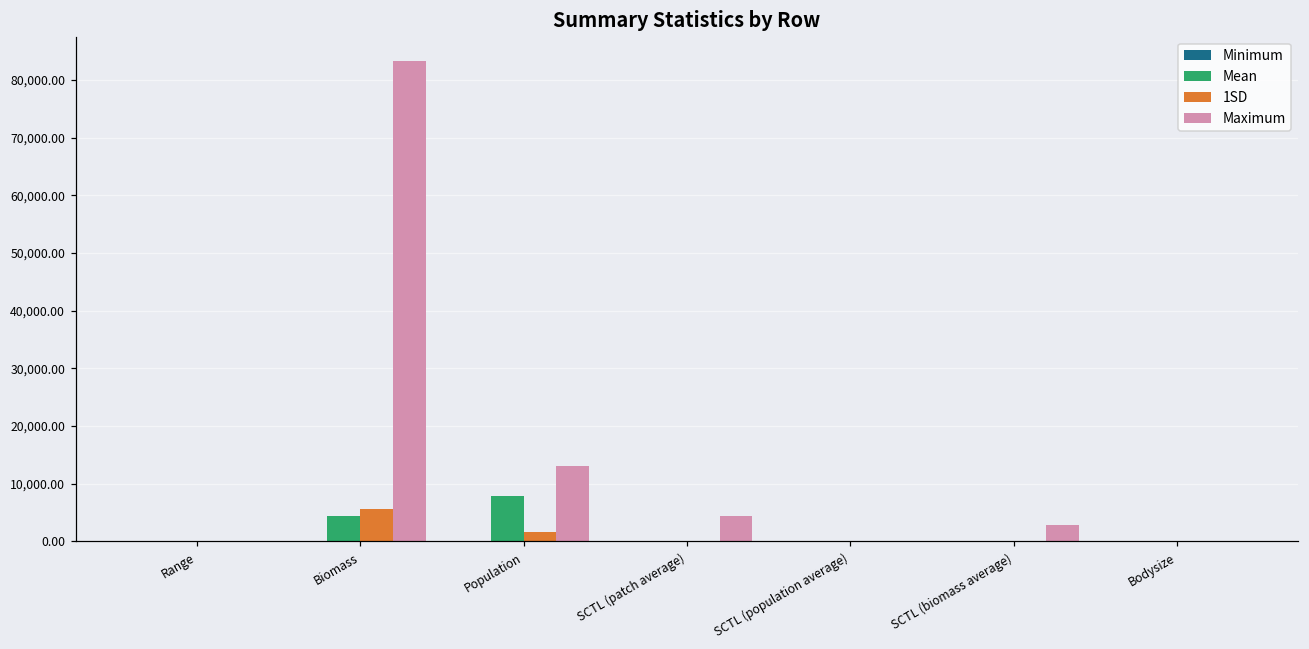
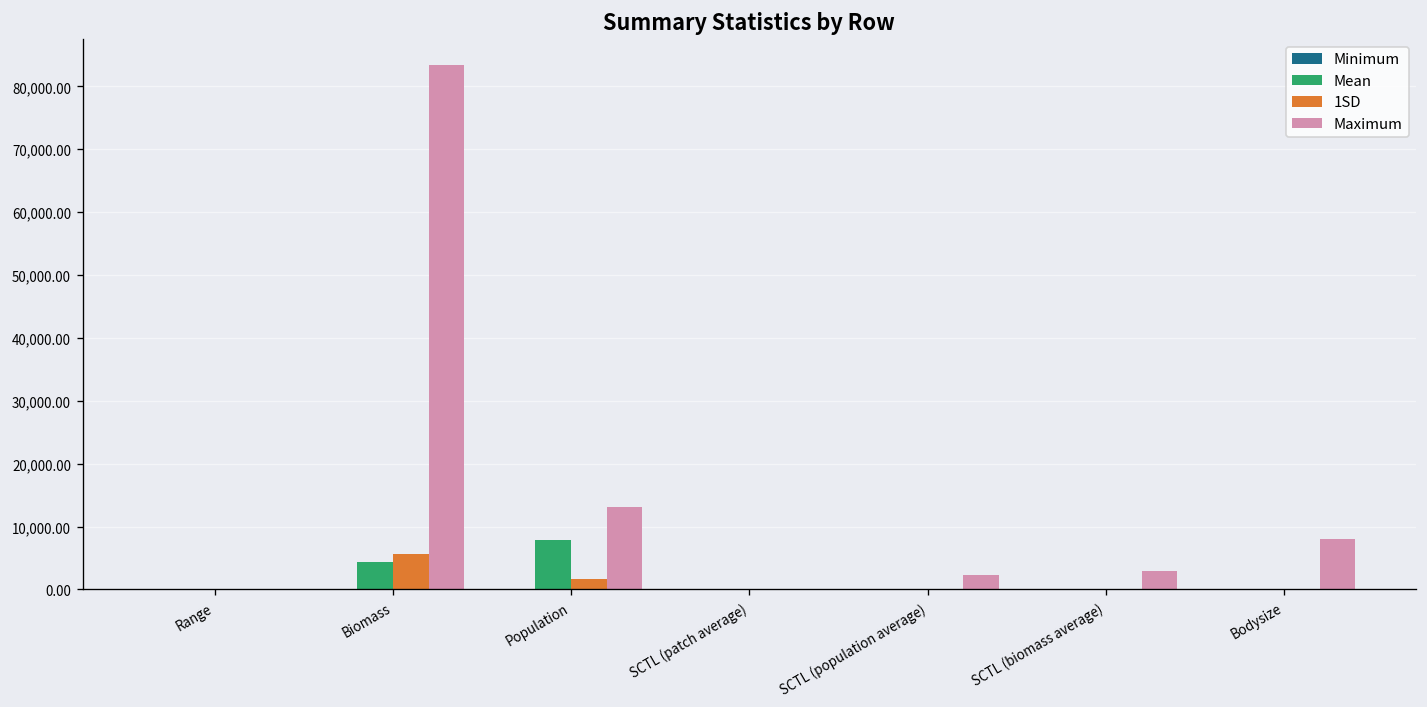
  {
    "Mean": {
      "Biomass": "4,000",
      "Population": "8,000"
    },
    "1SD": {
      "Biomass": "6,000",
      "Population": "2,000"
    },
    "Maximum": {
      "Biomass": "83,000",
      "Population": "13,000",
-     "SCTL (patch average)": "4,000",
-     "SCTL (population average)": "0",
+     "SCTL (patch average)": "0",
+     "SCTL (population average)": "2,000",
      "SCTL (biomass average)": "3,000",
-     "Bodysize": "0"
+     "Bodysize": "8,000"
    }
  }
